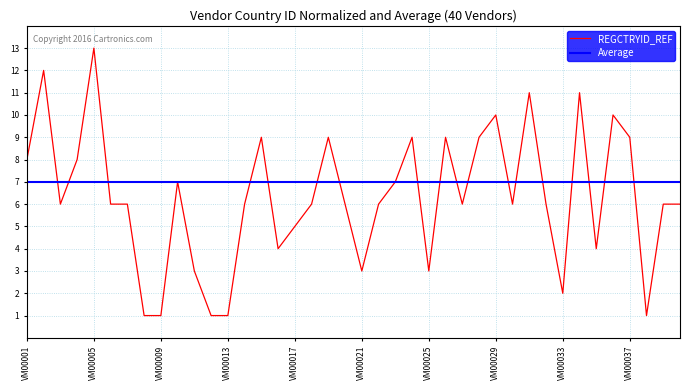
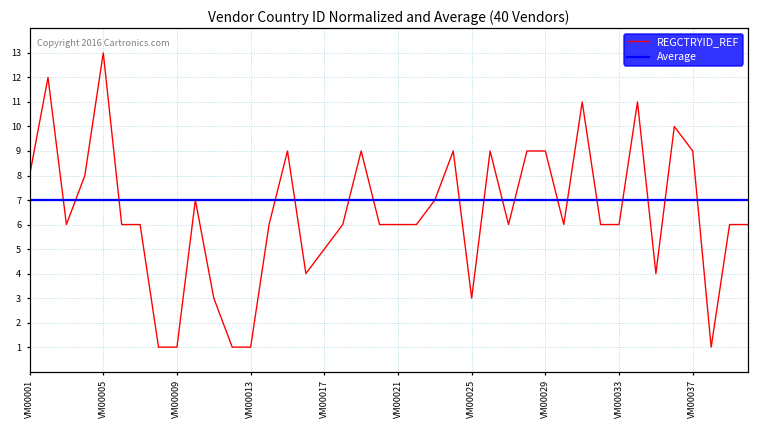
  {
    "REGCTRYID_REF": {
      "VM00001": 8,
      "VM00009": 1,
      "VM00013": 1,
      "VM00017": 5,
-     "VM00021": 3,
+     "VM00021": 6,
      "VM00025": 3,
-     "VM00029": 10,
-     "VM00033": 2,
+     "VM00029": 9,
+     "VM00033": 6,
      "VM00037": 9
    },
    "Average": {
      "VM00001": 7,
      "VM00005": 7,
      "VM00009": 7,
      "VM00013": 7,
      "VM00017": 7,
      "VM00021": 7,
      "VM00025": 7,
      "VM00029": 7,
      "VM00033": 7,
      "VM00037": 7
    }
  }
